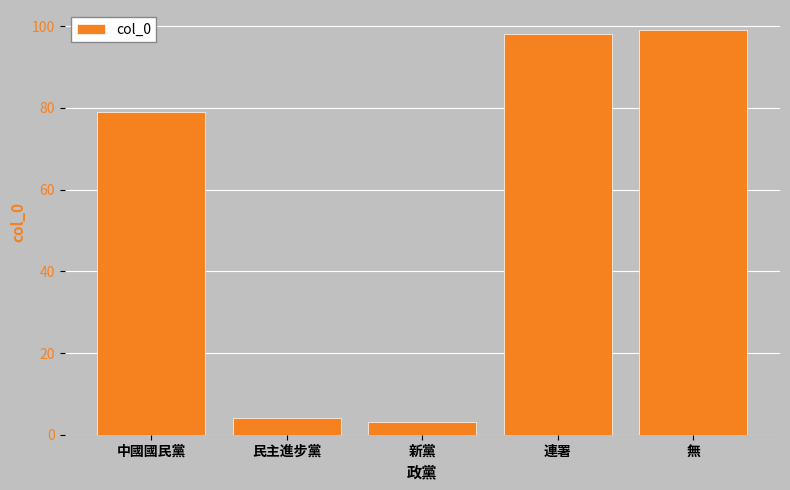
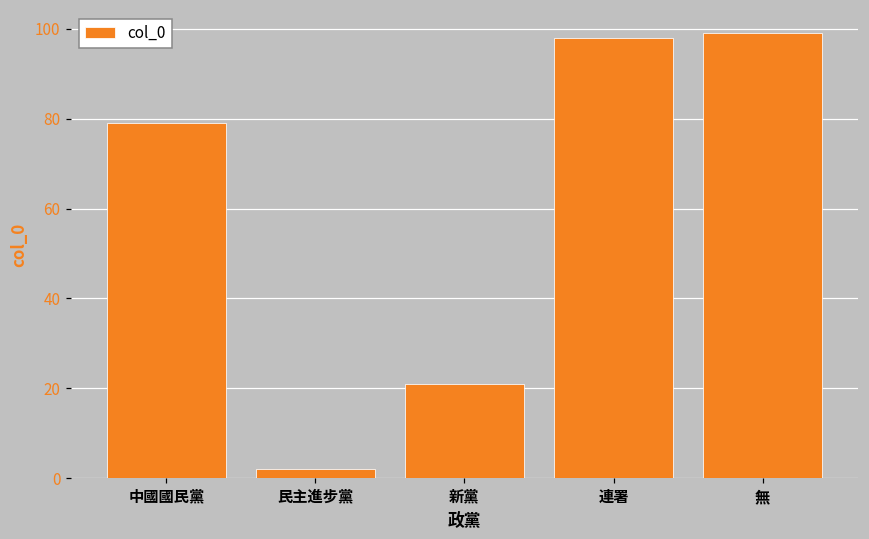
  {
    "中國國民黨": 79,
-   "民主進步黨": 4,
-   "新黨": 3,
+   "民主進步黨": 2,
+   "新黨": 21,
    "連署": 98,
    "無": 99
  }
